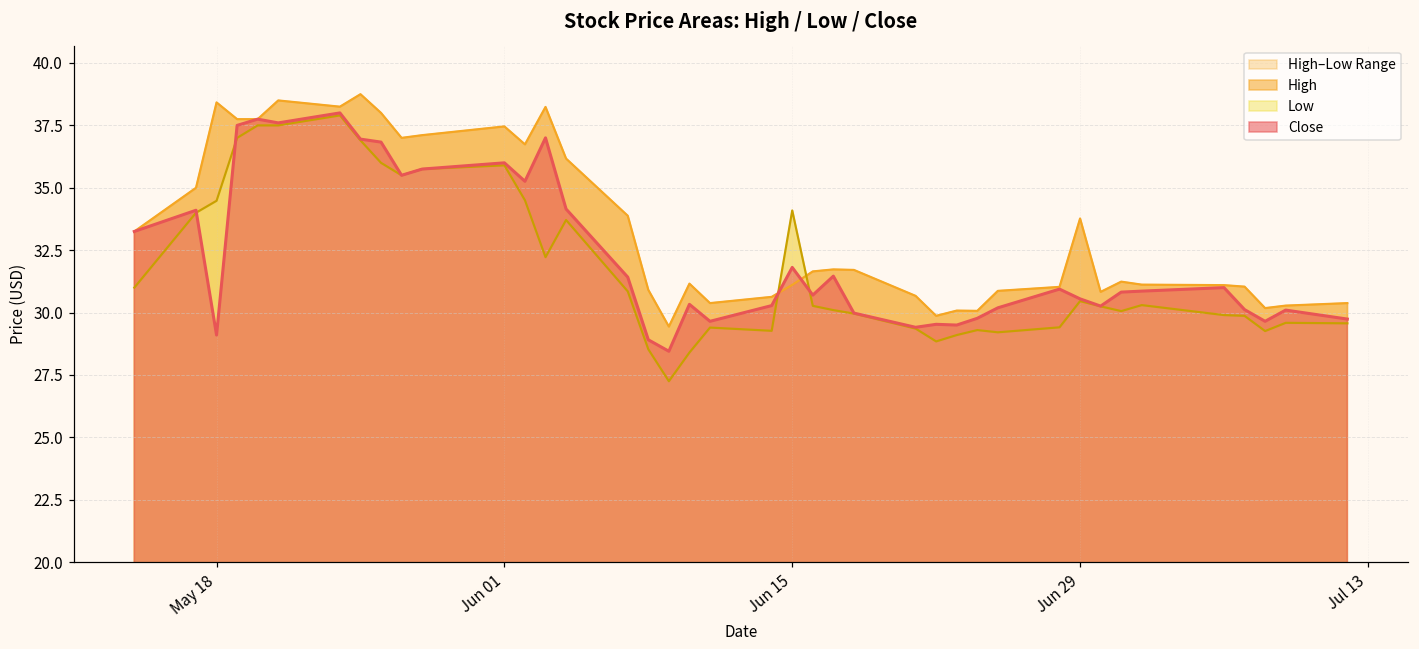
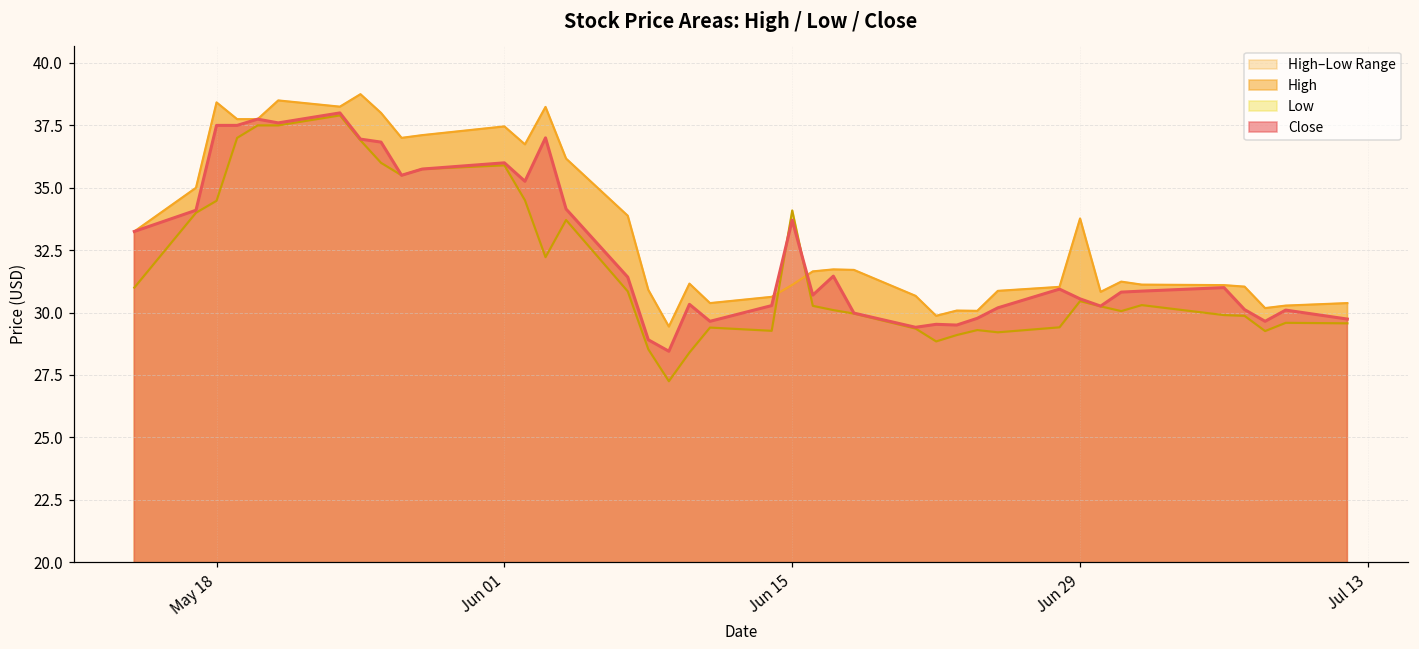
  {
    "Close": {
-     "May 18": 29.1,
-     "Jun 15": 31.8
+     "May 18": 37.5,
+     "Jun 15": 33.7
    }
  }
